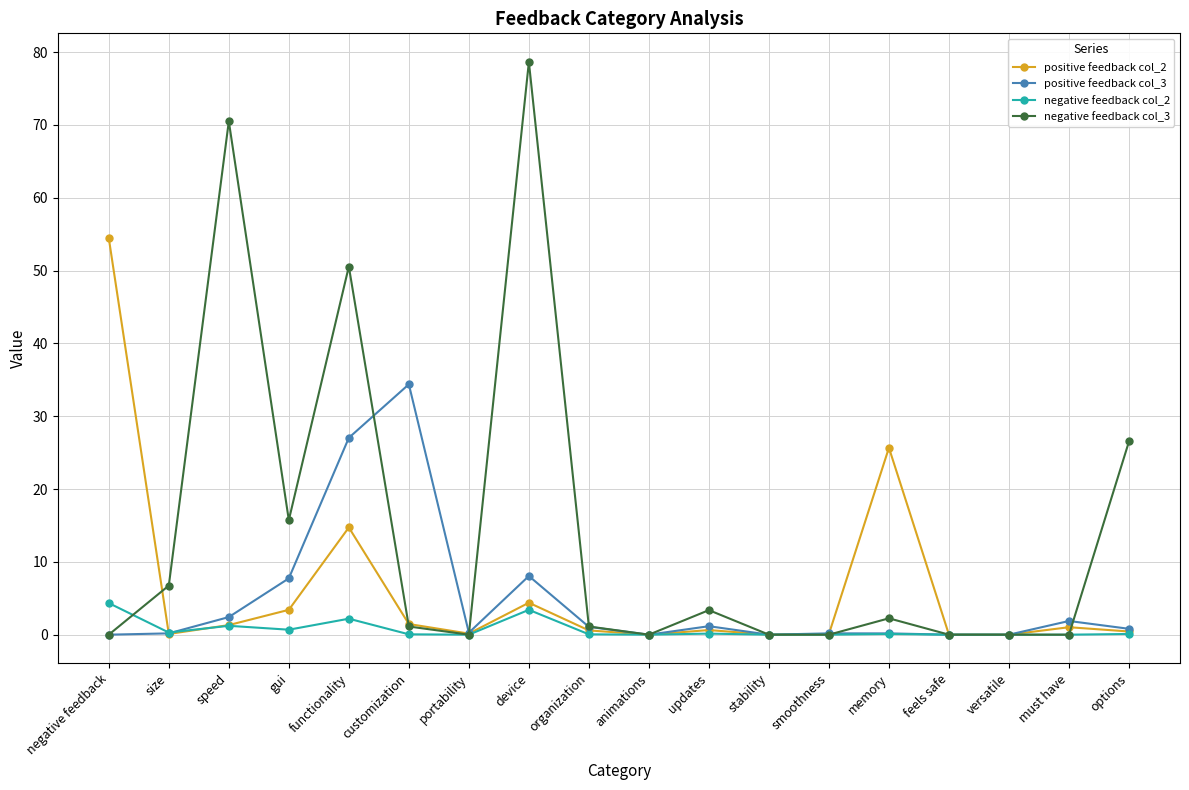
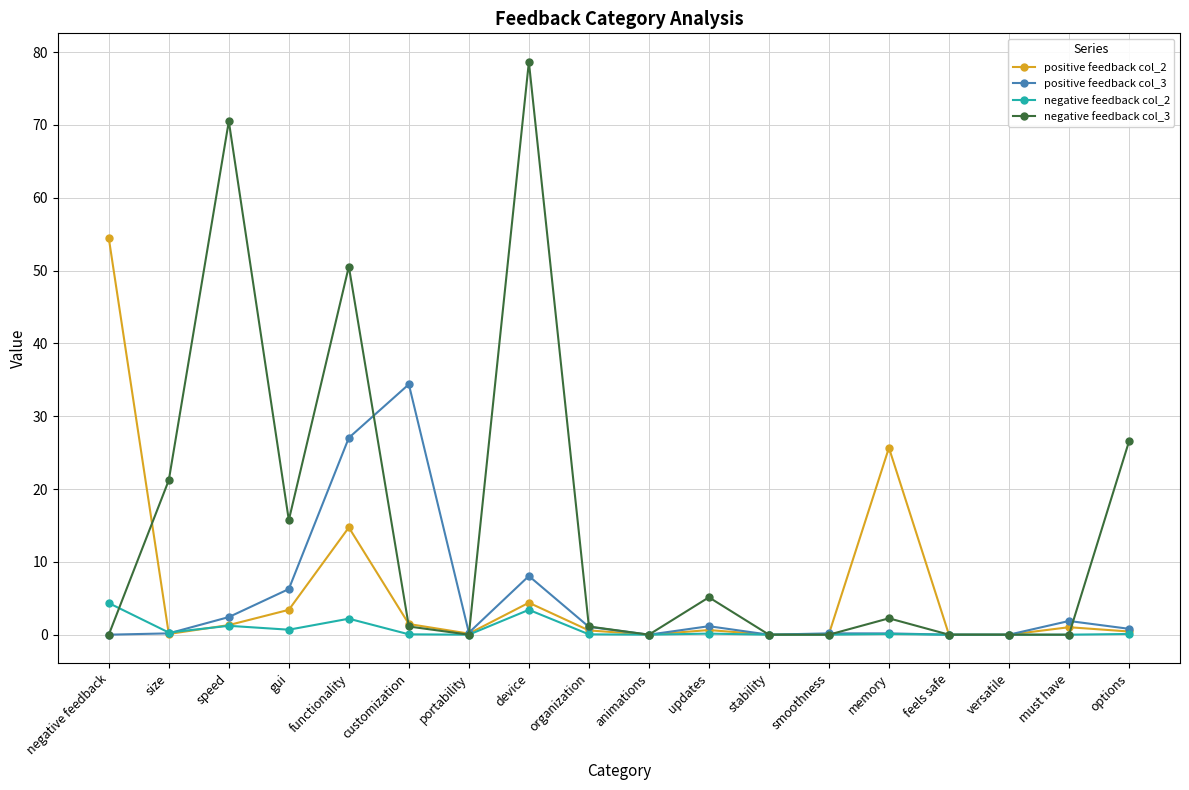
  {
    "positive feedback col_2": {
      "negative feedback": 54,
      "gui": 3,
      "functionality": 15,
      "device": 4,
      "organization": 1,
      "updates": 1,
      "memory": 26,
      "must have": 1
    },
    "positive feedback col_3": {
      "speed": 2,
-     "gui": 8,
+     "gui": 6,
      "functionality": 27,
      "customization": 34,
      "device": 8,
      "updates": 1,
      "must have": 2,
      "options": 1
    },
    "negative feedback col_2": {
      "negative feedback": 4,
      "gui": 1,
      "functionality": 2,
      "customization": 0,
      "device": 3,
      "organization": 0,
      "updates": 0
    },
    "negative feedback col_3": {
-     "size": 7,
+     "size": 21,
      "speed": 71,
      "gui": 16,
      "functionality": 51,
      "device": 79,
-     "updates": 3,
+     "updates": 5,
      "memory": 2,
      "options": 27
    }
  }
